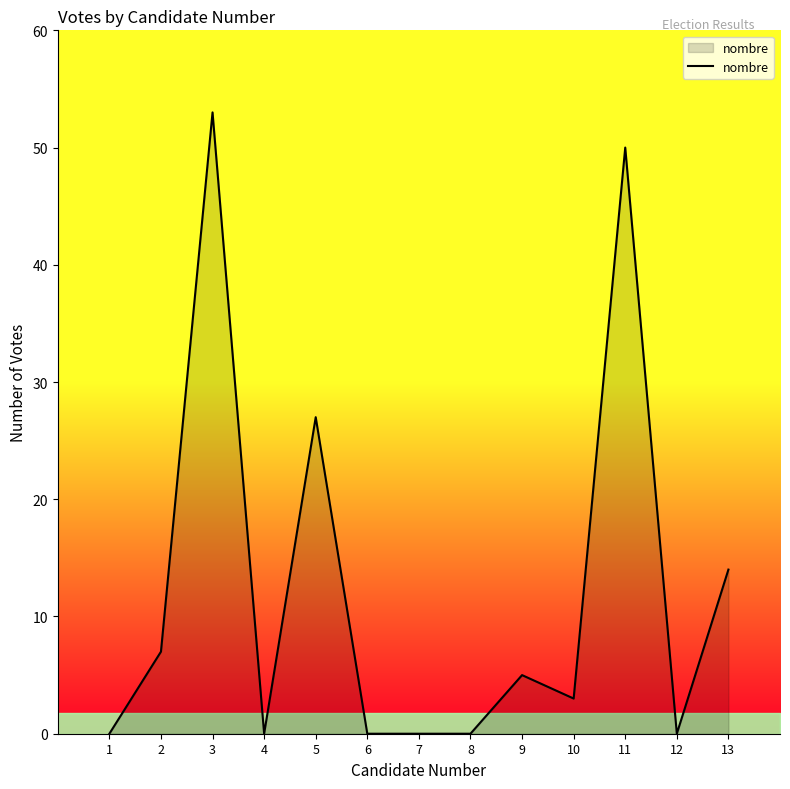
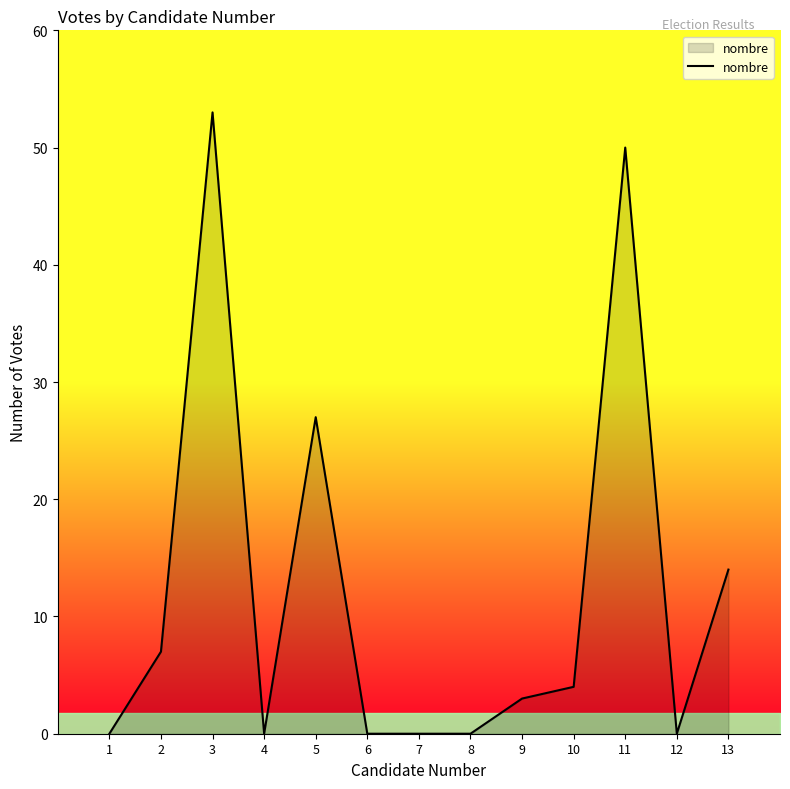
  {
    "nombre": {
      "1": 0,
      "2": 7,
      "3": 53,
      "4": 0,
      "5": 27,
      "6": 0,
      "7": 0,
      "8": 0,
-     "9": 5,
-     "10": 3,
+     "9": 3,
+     "10": 4,
      "11": 50,
      "12": 0,
      "13": 14
    }
  }
